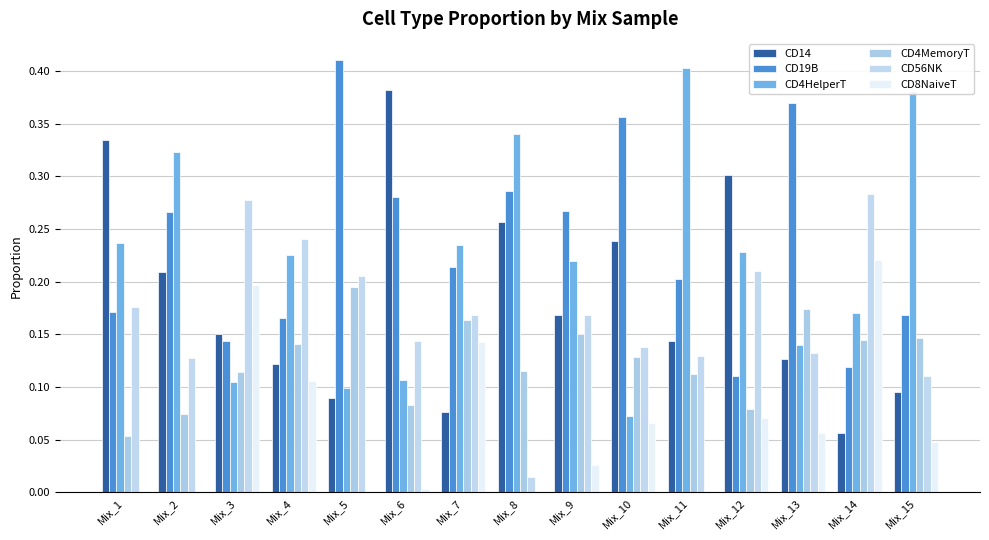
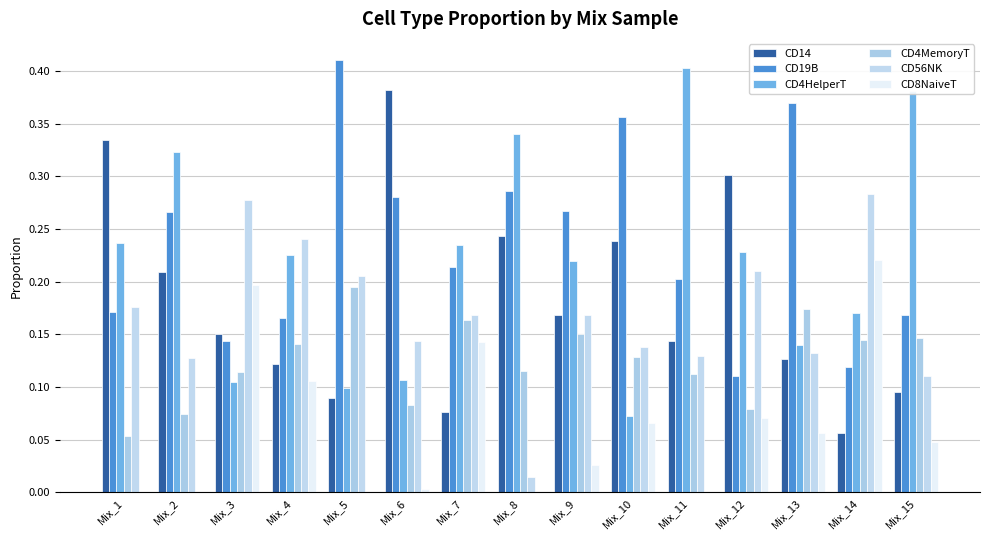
  {
    "CD14": {
      "Mix_1": 0.335,
      "Mix_2": 0.209,
      "Mix_3": 0.150,
      "Mix_4": 0.122,
      "Mix_5": 0.090,
      "Mix_6": 0.382,
      "Mix_7": 0.076,
-     "Mix_8": 0.257,
+     "Mix_8": 0.244,
      "Mix_9": 0.169,
      "Mix_10": 0.239,
      "Mix_11": 0.144,
      "Mix_12": 0.301,
      "Mix_13": 0.127,
      "Mix_14": 0.056,
      "Mix_15": 0.095
    }
  }
